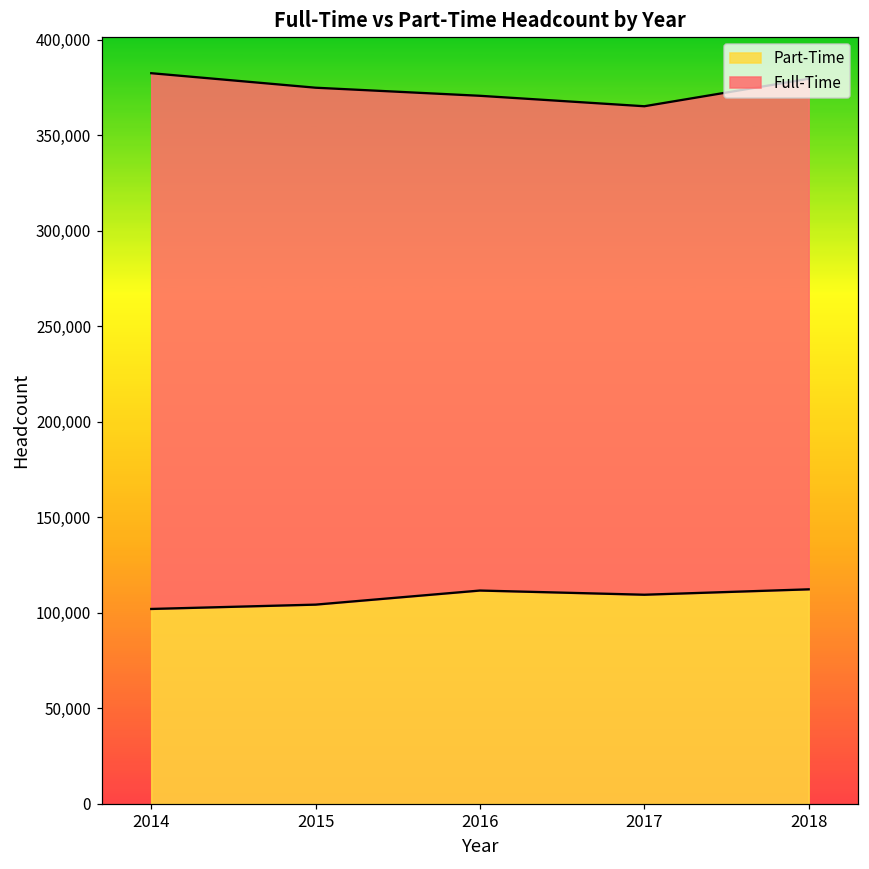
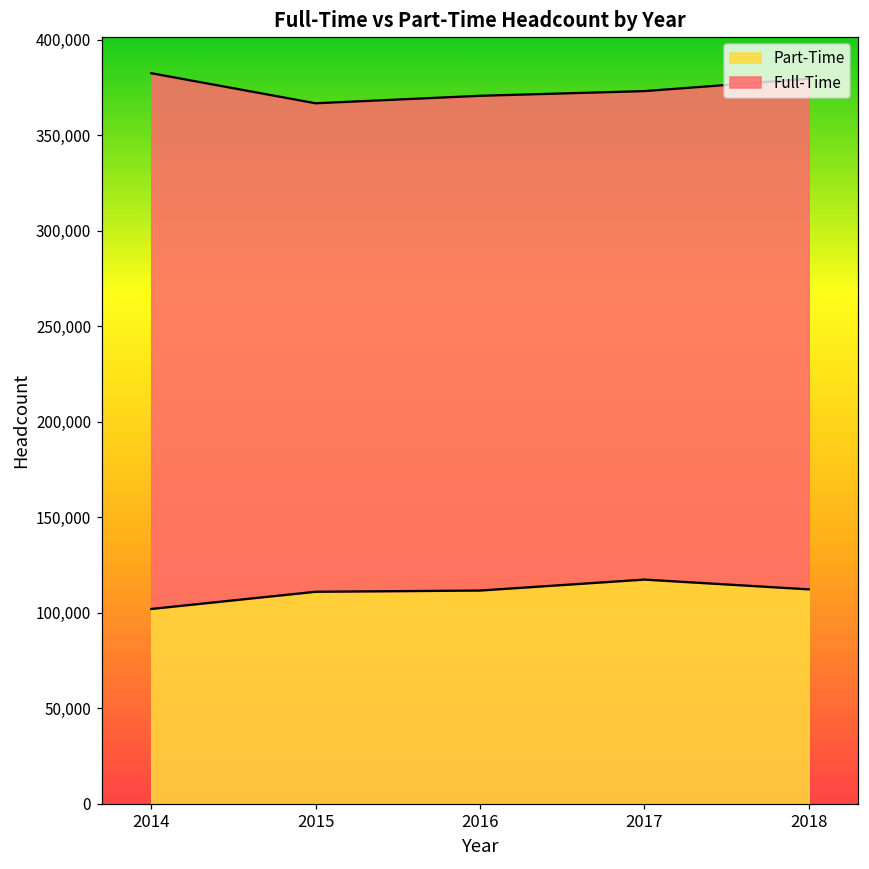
  {
    "Part-Time": {
      "2014": "102,000",
-     "2015": "104,000",
+     "2015": "111,000",
      "2016": "112,000",
-     "2017": "109,000",
+     "2017": "117,000",
      "2018": "112,000"
    },
    "Full-Time": {
      "2014": "280,000",
-     "2015": "271,000",
+     "2015": "256,000",
      "2016": "259,000",
      "2017": "256,000"
    }
  }
